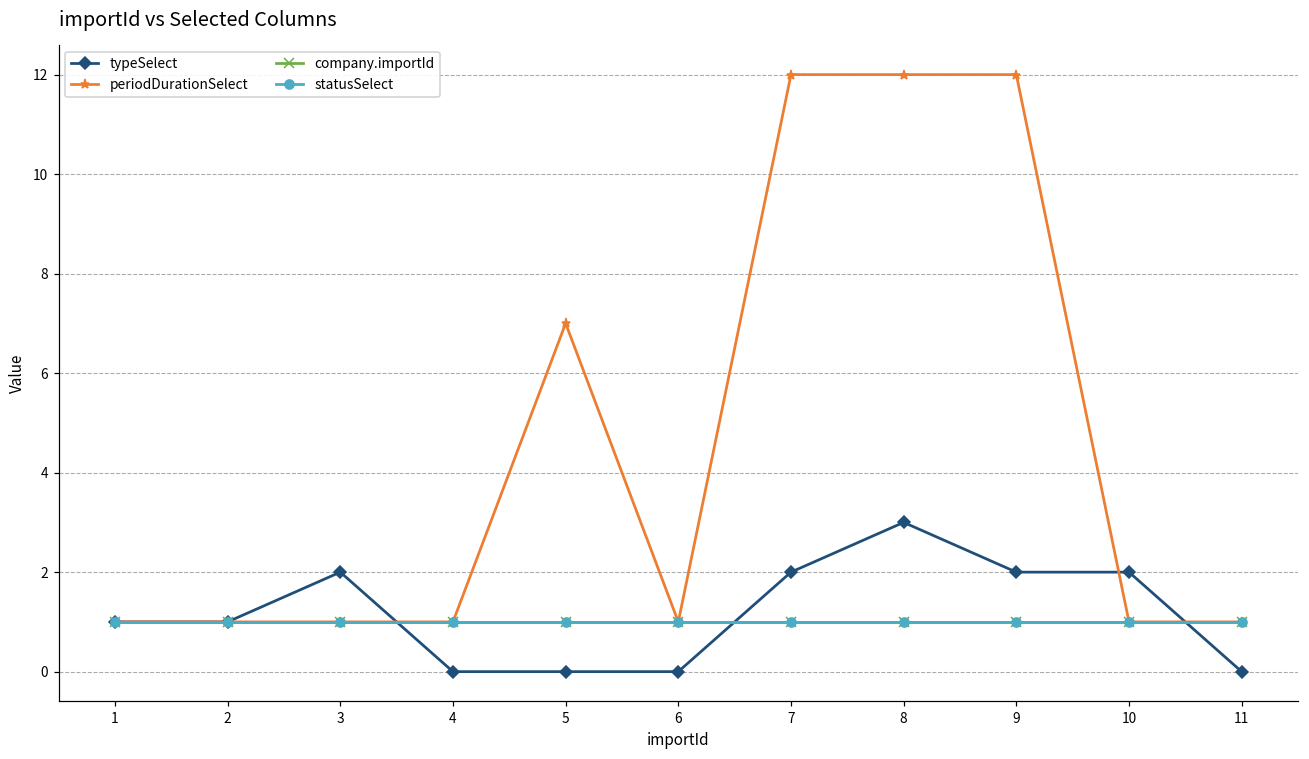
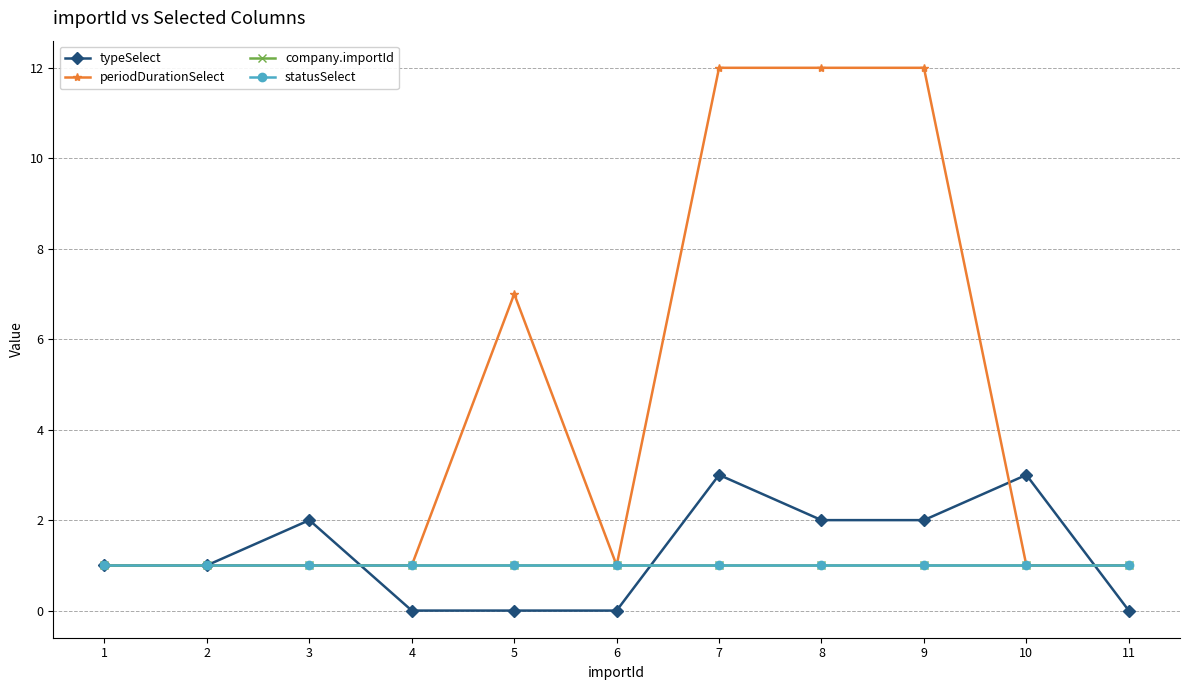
  {
    "typeSelect": {
      "3": 2,
      "4": 0,
      "5": 0,
      "6": 0,
-     "7": 2,
-     "8": 3,
+     "7": 3,
+     "8": 2,
      "9": 2,
-     "10": 2,
+     "10": 3,
      "11": 0
    },
    "periodDurationSelect": {
      "5": 7,
      "7": 12,
      "8": 12,
      "9": 12
    },
    "statusSelect": {
      "5": 1,
      "7": 1,
      "8": 1,
      "9": 1
    }
  }
